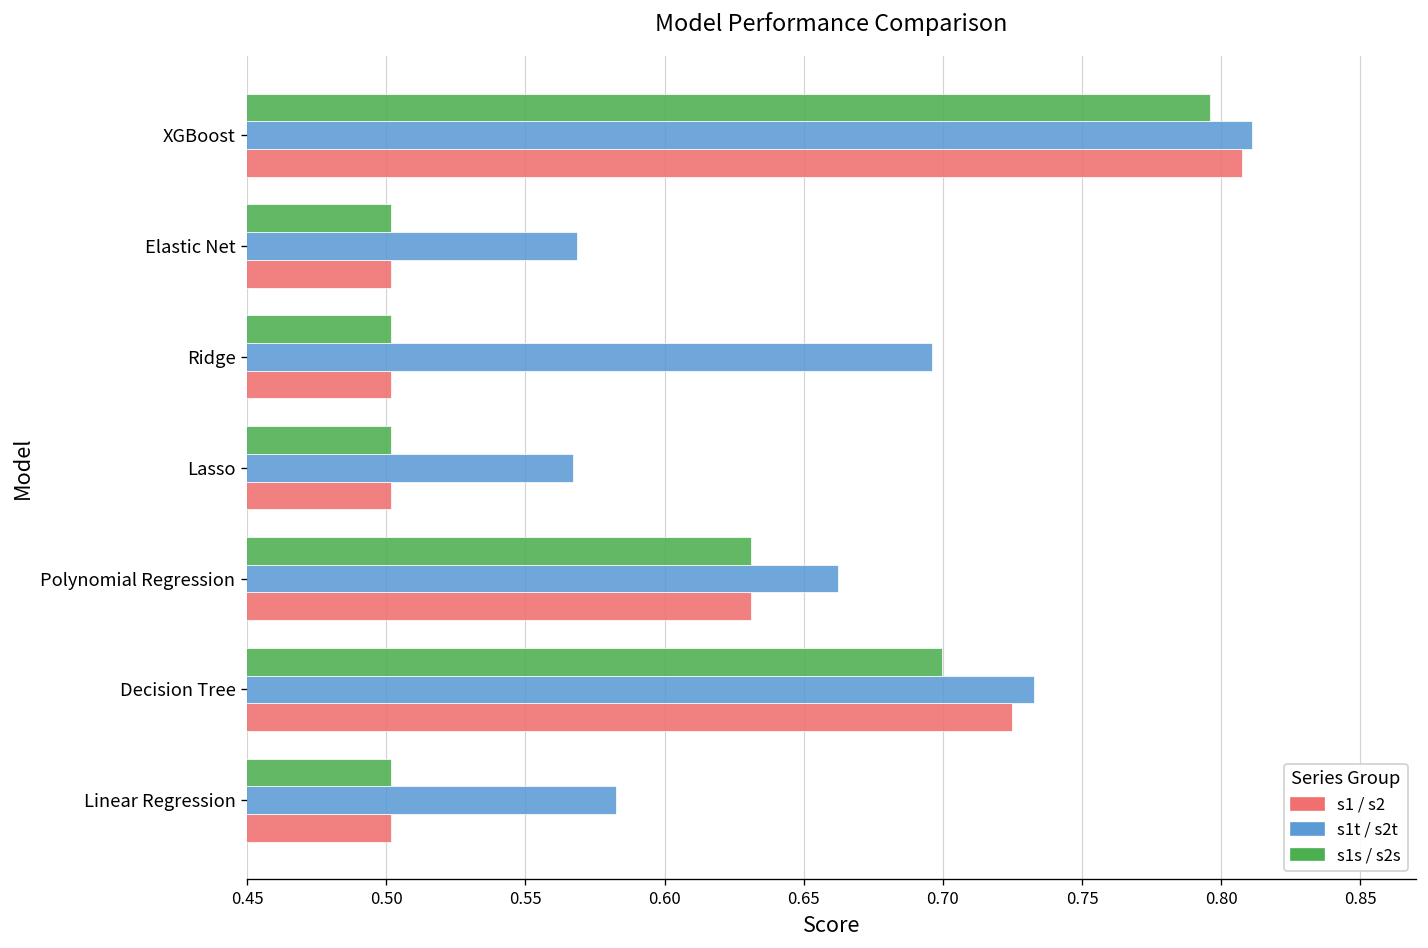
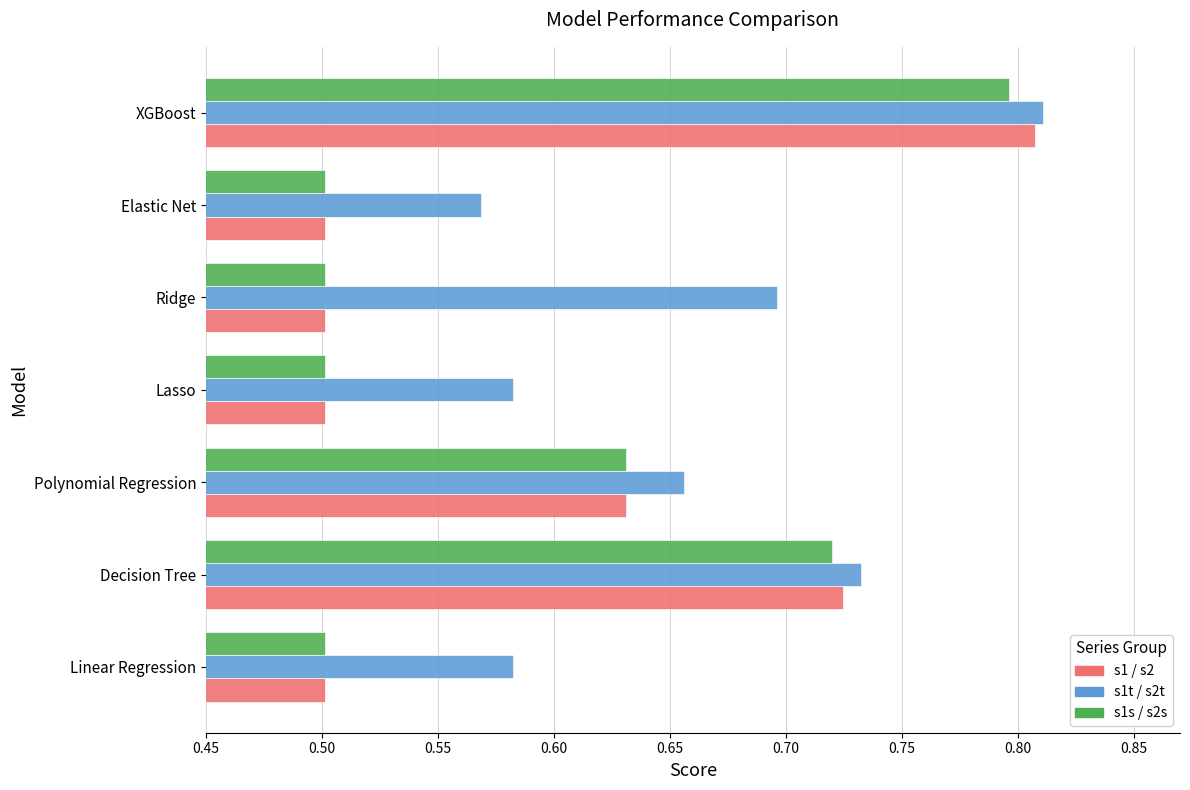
  {
    "s1 / s2": {
      "XGBoost": 0.808,
      "Elastic Net": 0.502,
      "Ridge": 0.502,
      "Lasso": 0.502,
      "Polynomial Regression": 0.631,
      "Decision Tree": 0.725,
      "Linear Regression": 0.502
    },
    "s1t / s2t": {
      "XGBoost": 0.811,
      "Elastic Net": 0.569,
      "Ridge": 0.696,
-     "Lasso": 0.567,
-     "Polynomial Regression": 0.662,
+     "Lasso": 0.583,
+     "Polynomial Regression": 0.656,
      "Decision Tree": 0.733,
      "Linear Regression": 0.583
    },
    "s1s / s2s": {
      "XGBoost": 0.796,
      "Elastic Net": 0.502,
      "Ridge": 0.502,
      "Lasso": 0.502,
      "Polynomial Regression": 0.631,
-     "Decision Tree": 0.700,
+     "Decision Tree": 0.720,
      "Linear Regression": 0.502
    }
  }
